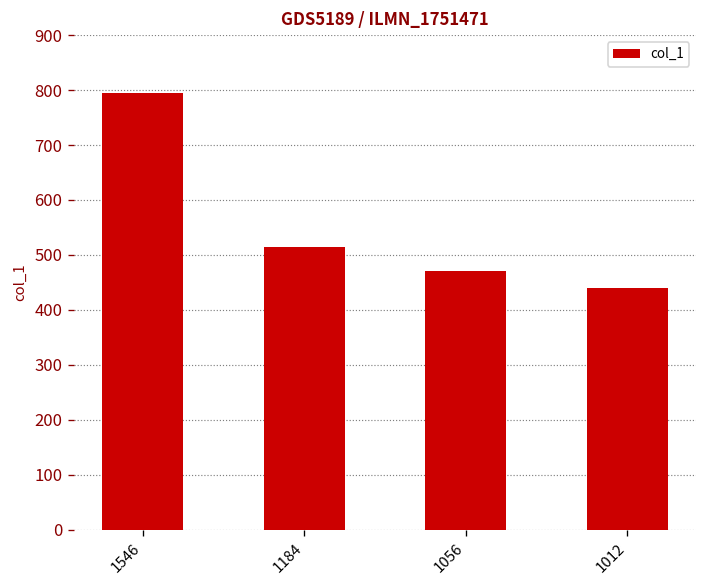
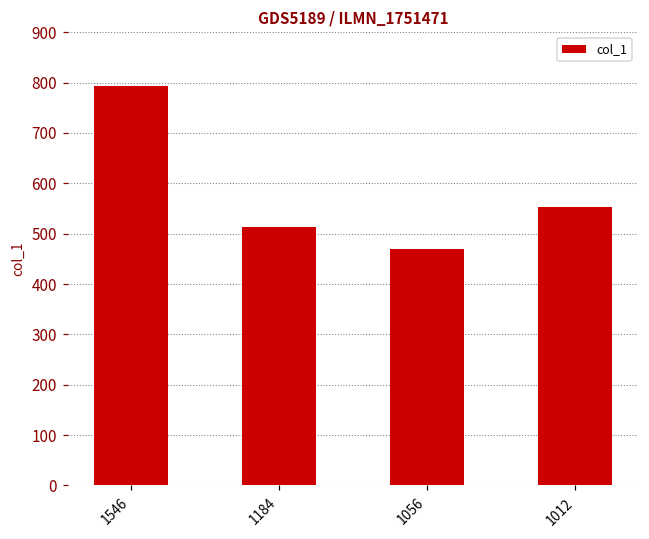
  {
    "1546": 790,
    "1184": 510,
    "1056": 470,
-   "1012": 440
+   "1012": 550
  }
